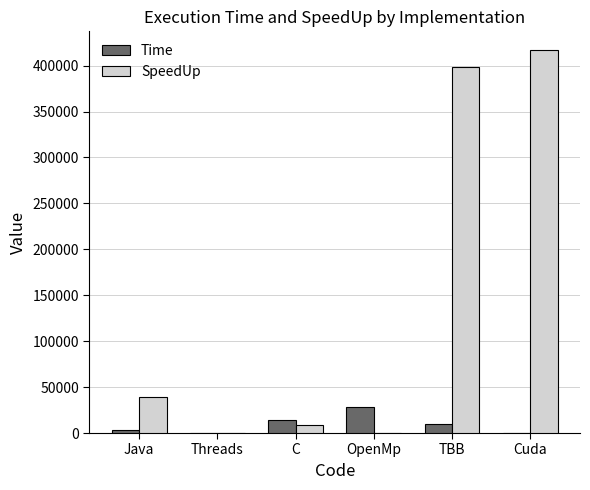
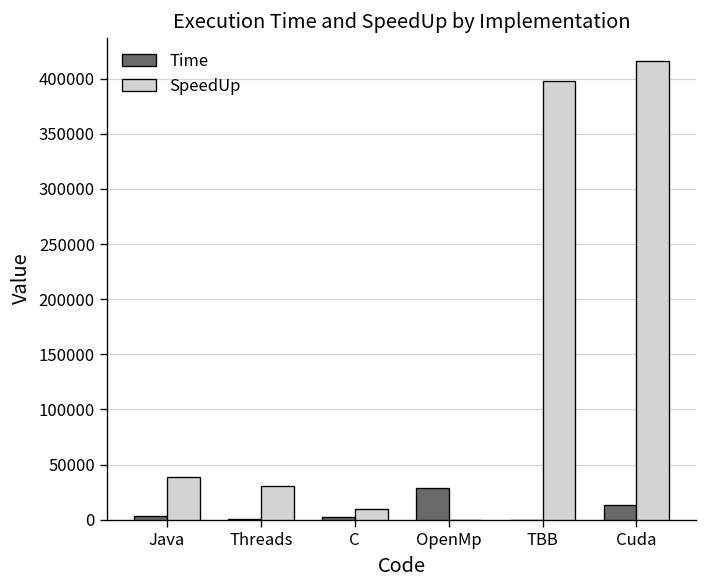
  {
    "Time": {
      "Java": 0,
-     "C": 10000,
+     "C": 0,
      "OpenMp": 30000,
-     "TBB": 10000,
-     "Cuda": 0
+     "TBB": 0,
+     "Cuda": 10000
    },
    "SpeedUp": {
      "Java": 40000,
-     "Threads": 0,
+     "Threads": 30000,
      "C": 10000,
      "TBB": 400000,
      "Cuda": 420000
    }
  }
